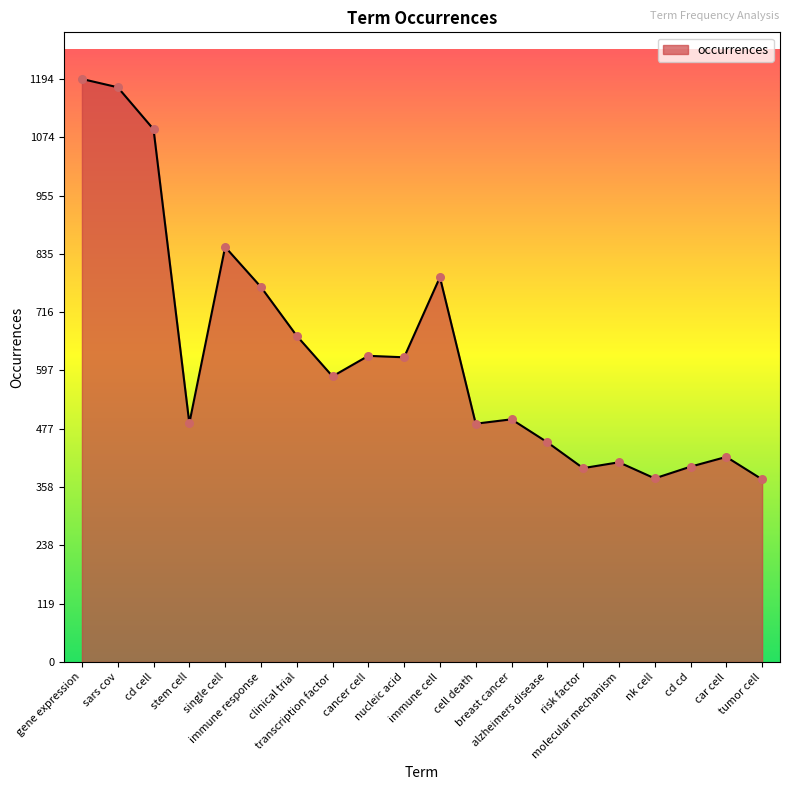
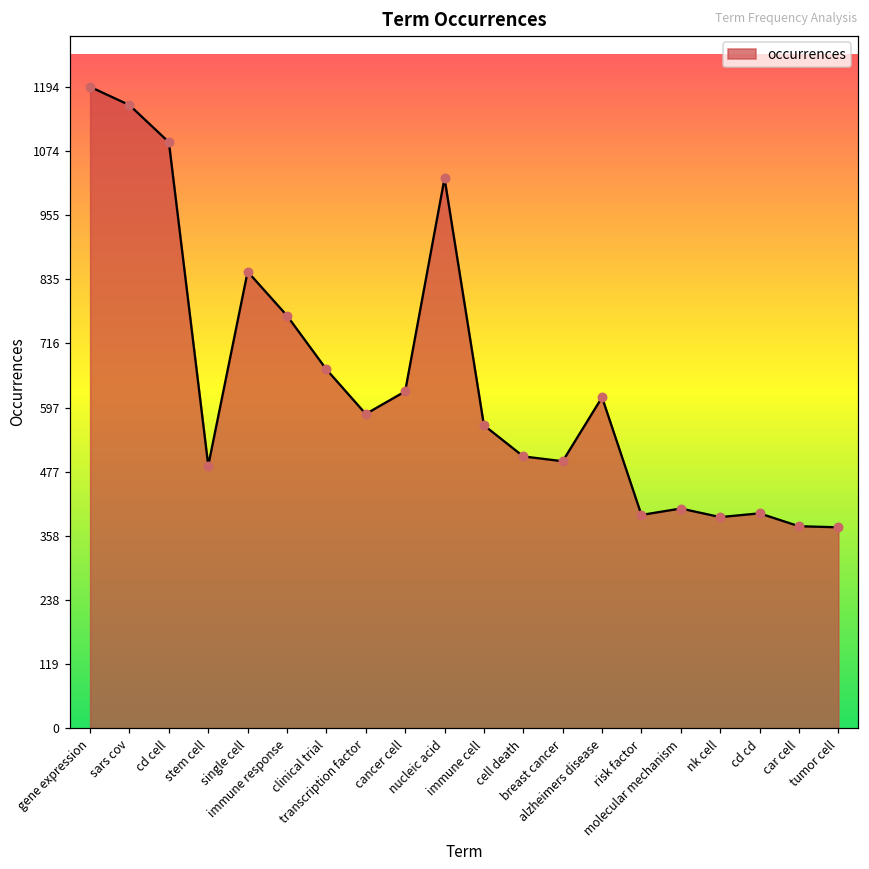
  {
    "gene expression": 1190,
-   "sars cov": 1180,
+   "sars cov": 1160,
    "cd cell": 1090,
    "stem cell": 490,
    "single cell": 850,
    "immune response": 770,
    "clinical trial": 670,
    "transcription factor": 590,
    "cancer cell": 630,
-   "nucleic acid": 620,
-   "immune cell": 790,
-   "cell death": 490,
+   "nucleic acid": 1020,
+   "immune cell": 560,
+   "cell death": 510,
    "breast cancer": 500,
-   "alzheimers disease": 450,
+   "alzheimers disease": 620,
    "risk factor": 400,
    "molecular mechanism": 410,
-   "nk cell": 380,
+   "nk cell": 390,
    "cd cd": 400,
-   "car cell": 420,
+   "car cell": 380,
    "tumor cell": 370
  }
